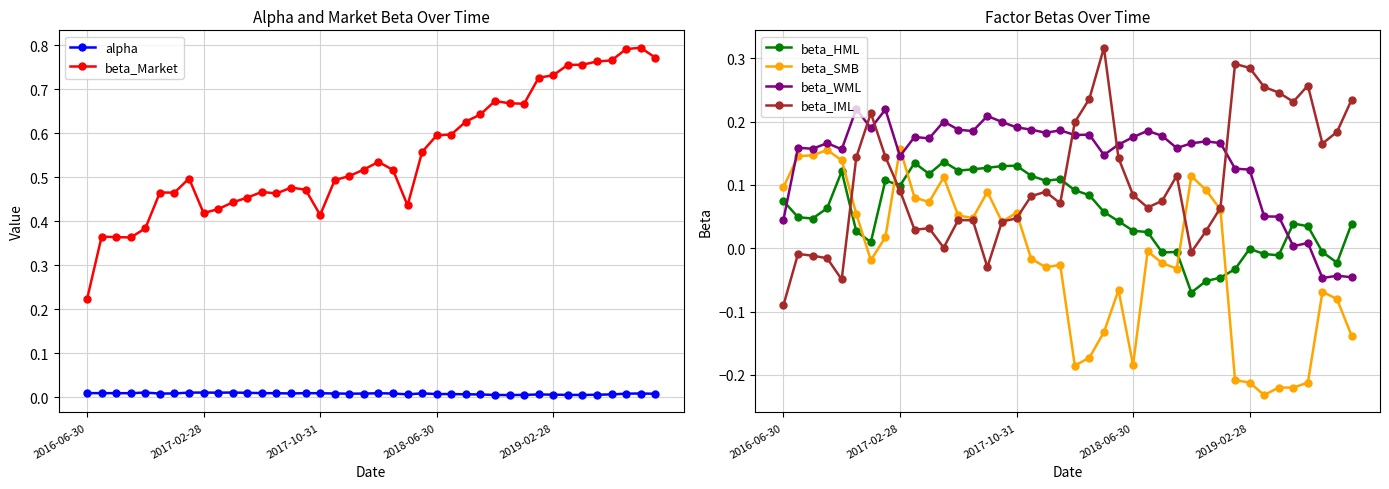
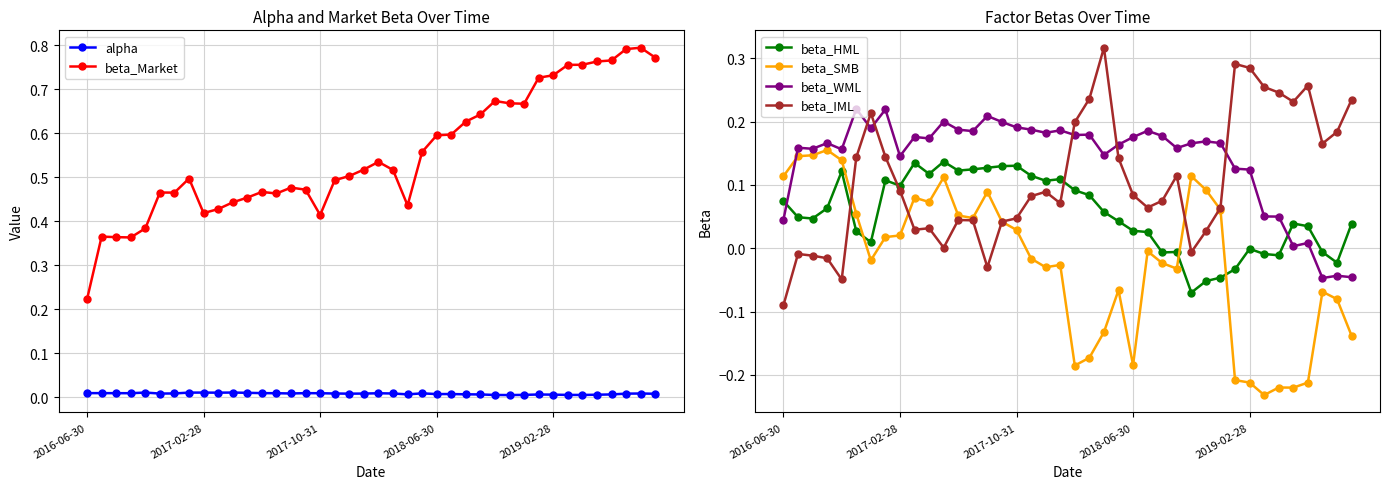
  {
    "Alpha and Market Beta Over Time": {
      "alpha": {
        "2016-06-30": 0.01,
        "2017-02-28": 0.01,
        "2017-10-31": 0.01,
        "2018-06-30": 0.01,
        "2019-02-28": 0.01
      },
      "beta_Market": {
        "2016-06-30": 0.22,
        "2017-02-28": 0.42,
        "2017-10-31": 0.41,
        "2018-06-30": 0.60,
        "2019-02-28": 0.73
      }
    },
    "Factor Betas Over Time": {
      "beta_HML": {
        "2016-06-30": 0.07,
        "2017-02-28": 0.10,
        "2017-10-31": 0.13,
        "2018-06-30": 0.03,
        "2019-02-28": 0.00
      },
      "beta_SMB": {
-       "2016-06-30": 0.10,
-       "2017-02-28": 0.16,
-       "2017-10-31": 0.06,
+       "2016-06-30": 0.11,
+       "2017-02-28": 0.02,
+       "2017-10-31": 0.03,
        "2018-06-30": -0.18,
        "2019-02-28": -0.21
      },
      "beta_WML": {
        "2016-06-30": 0.04,
        "2017-02-28": 0.15,
        "2017-10-31": 0.19,
        "2018-06-30": 0.18,
        "2019-02-28": 0.12
      },
      "beta_IML": {
        "2016-06-30": -0.09,
        "2017-02-28": 0.09,
        "2017-10-31": 0.05,
        "2018-06-30": 0.08,
        "2019-02-28": 0.28
      }
    }
  }
